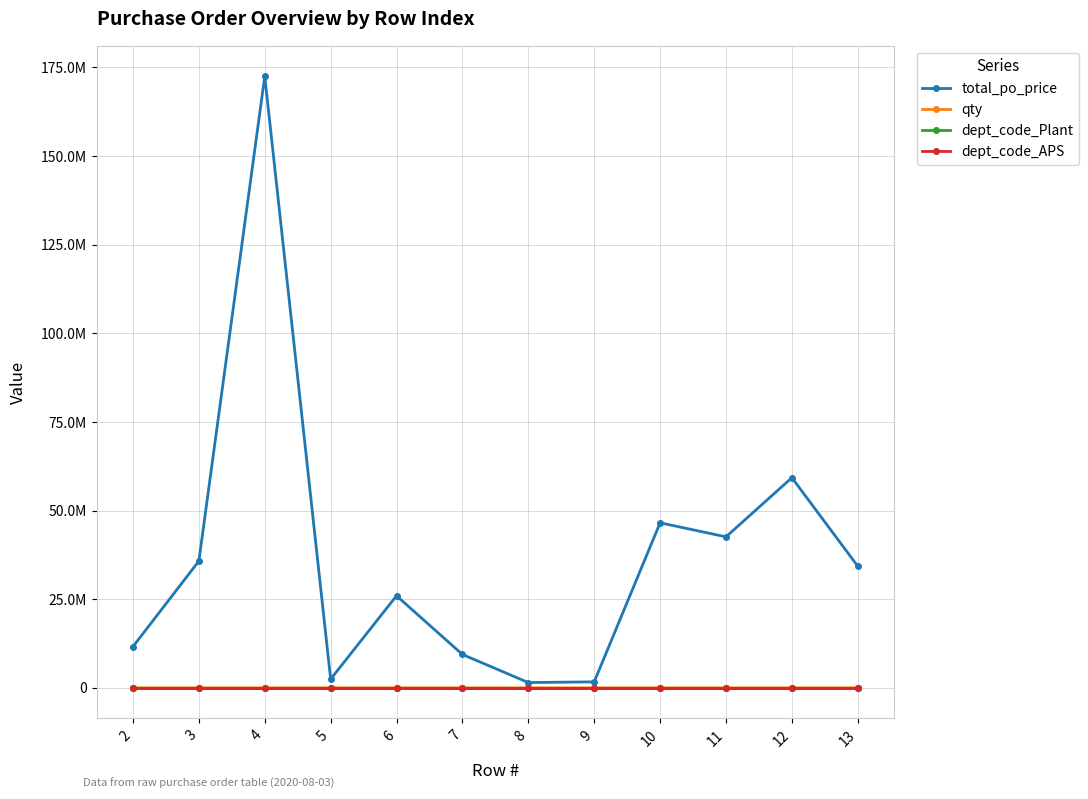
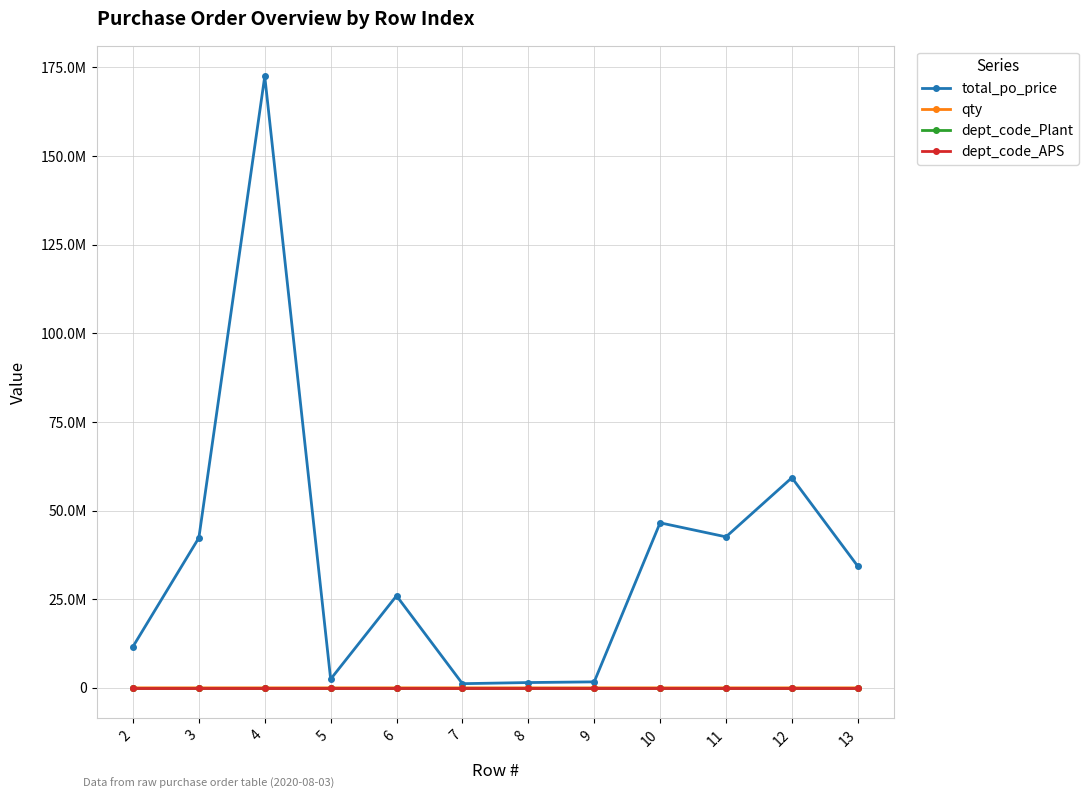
  {
    "total_po_price": {
      "2": 12000000,
-     "3": 36000000,
+     "3": 42000000,
      "4": 172000000,
      "5": 2000000,
      "6": 26000000,
-     "7": 9000000,
+     "7": 1000000,
      "8": 1000000,
      "9": 2000000,
      "10": 47000000,
      "11": 43000000,
      "12": 59000000,
      "13": 34000000
    },
    "dept_code_APS": {
      "2": 0,
      "3": 0,
      "4": 0,
      "5": 0,
      "6": 0,
      "7": 0,
      "8": 0,
      "9": 0,
      "10": 0,
      "11": 0,
      "12": 0,
      "13": 0
    }
  }
